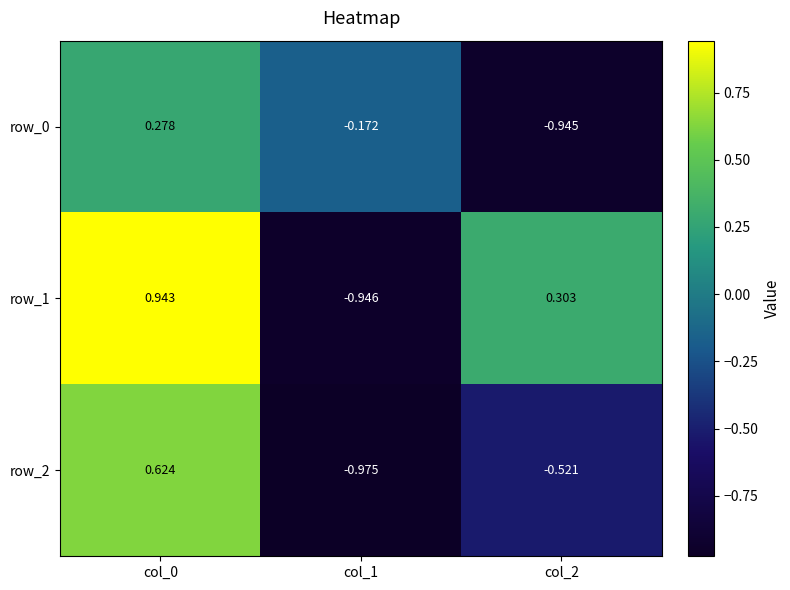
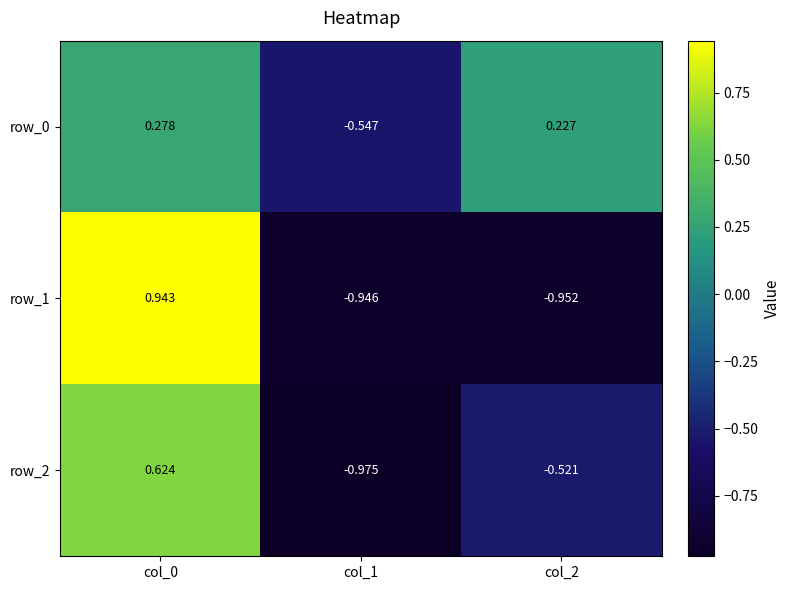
  {
    "row_0": {
      "col_0": 0.278,
-     "col_1": -0.172,
-     "col_2": -0.945
+     "col_1": -0.547,
+     "col_2": 0.227
    },
    "row_1": {
      "col_0": 0.943,
      "col_1": -0.946,
-     "col_2": 0.303
+     "col_2": -0.952
    },
    "row_2": {
      "col_0": 0.624,
      "col_1": -0.975,
      "col_2": -0.521
    }
  }
